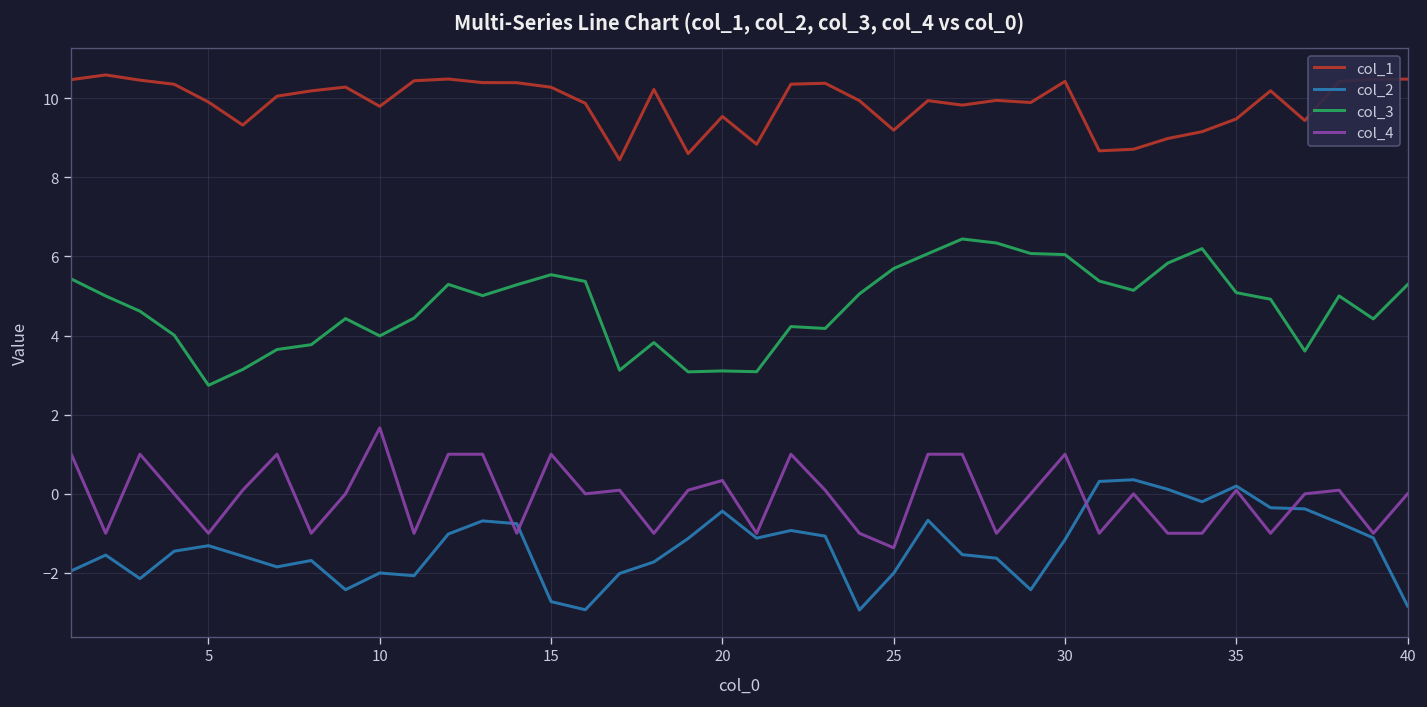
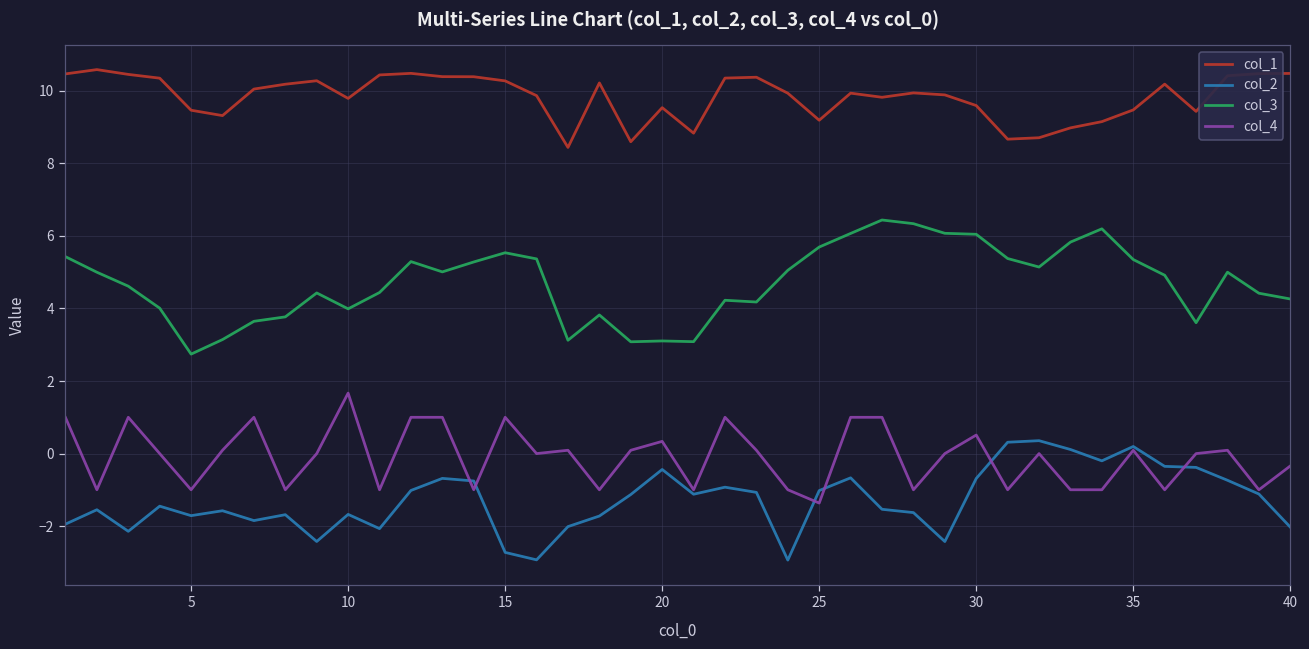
  {
    "col_1": {
-     "5": 9.9,
+     "5": 9.5,
      "10": 9.8,
      "15": 10.3,
      "20": 9.5,
      "25": 9.2,
-     "30": 10.4,
+     "30": 9.6,
      "35": 9.5,
      "40": 10.5
    },
    "col_2": {
-     "5": -1.3,
-     "10": -2.0,
+     "5": -1.7,
+     "10": -1.7,
      "15": -2.7,
      "20": -0.4,
-     "25": -2.0,
-     "30": -1.2,
+     "25": -1.0,
+     "30": -0.7,
      "35": 0.2,
-     "40": -2.8
+     "40": -2.0
    },
    "col_3": {
      "5": 2.7,
      "10": 4.0,
      "15": 5.5,
      "20": 3.1,
      "25": 5.7,
      "30": 6.0,
-     "35": 5.1,
-     "40": 5.3
+     "35": 5.3,
+     "40": 4.3
    },
    "col_4": {
      "5": -1.0,
      "10": 1.7,
      "15": 1.0,
      "20": 0.3,
      "25": -1.4,
-     "30": 1.0,
+     "30": 0.5,
      "35": 0.1,
-     "40": 0.0
+     "40": -0.3
    }
  }
